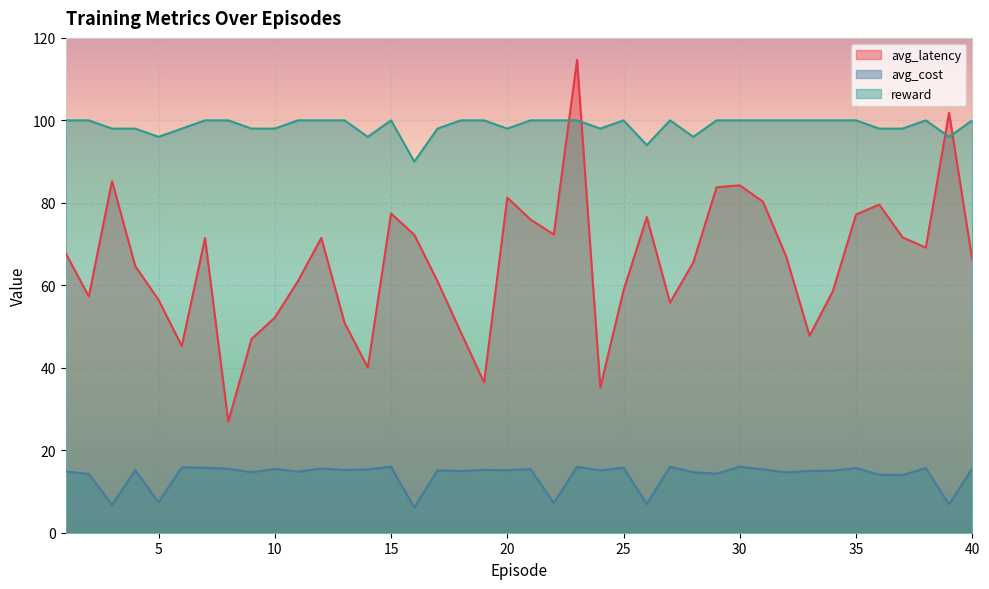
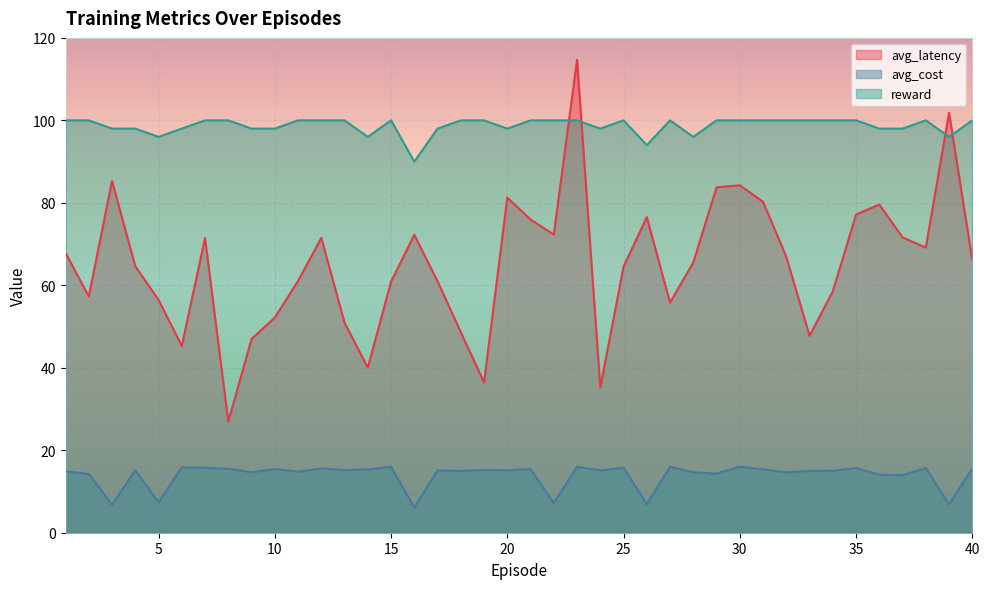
  {
    "avg_latency": {
      "5": 56,
      "10": 52,
-     "15": 77,
+     "15": 61,
      "20": 81,
-     "25": 59,
+     "25": 65,
      "30": 84,
      "35": 77,
      "40": 66
    }
  }
